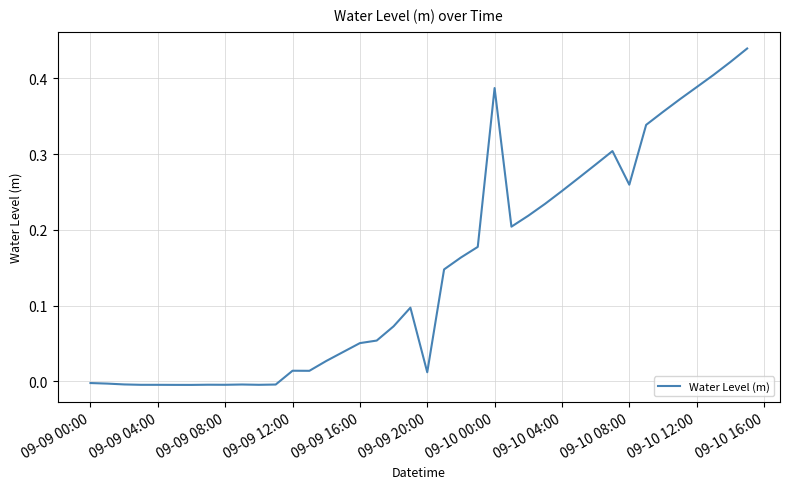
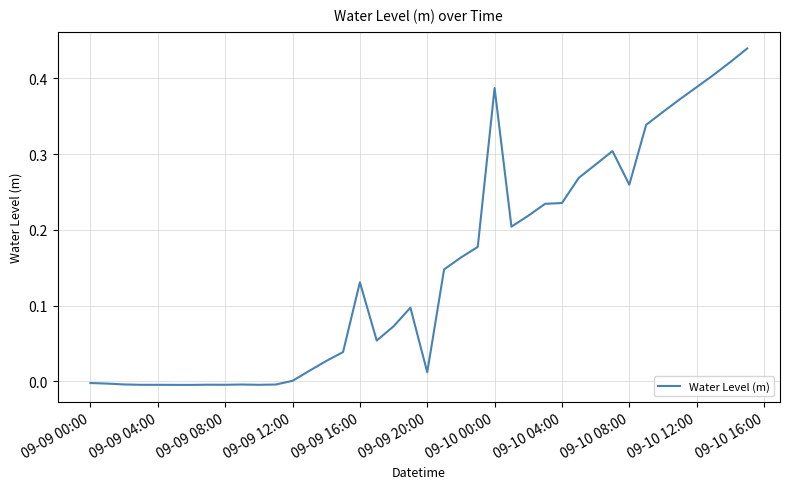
  {
    "09-09 00:00": 0.00,
    "09-09 04:00": 0.00,
    "09-09 08:00": 0.00,
-   "09-09 12:00": 0.01,
-   "09-09 16:00": 0.05,
+   "09-09 12:00": 0.00,
+   "09-09 16:00": 0.13,
    "09-09 20:00": 0.01,
    "09-10 00:00": 0.39,
-   "09-10 04:00": 0.25,
+   "09-10 04:00": 0.24,
    "09-10 08:00": 0.26,
    "09-10 12:00": 0.39
  }
